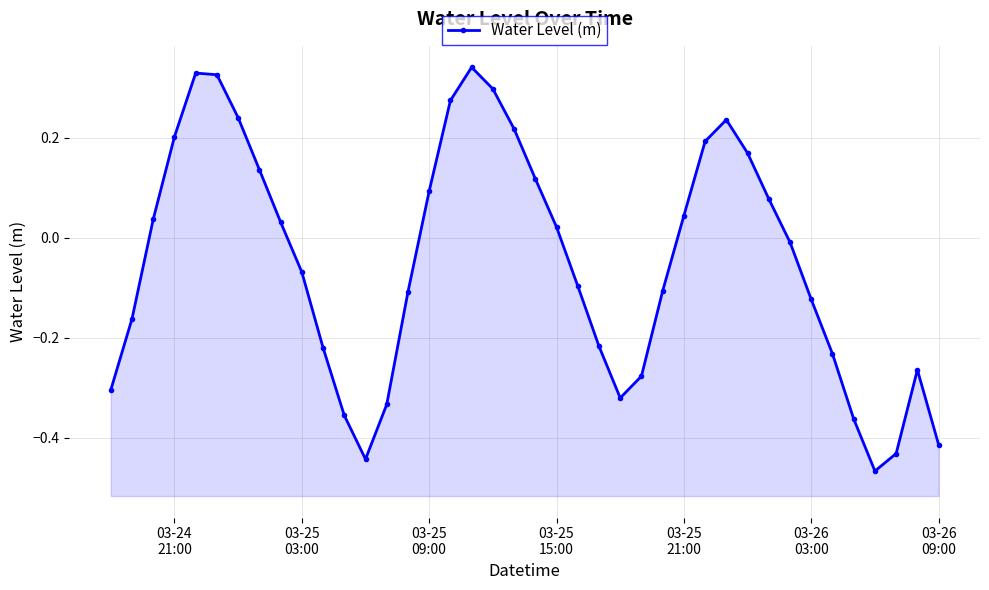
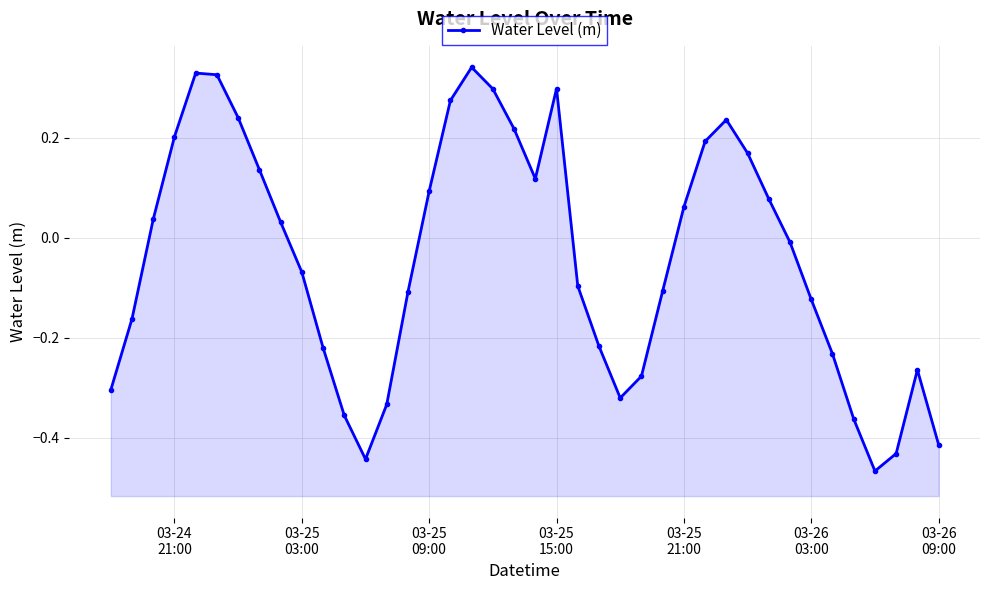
  {
    "03-24 21:00": 0.20,
    "03-25 03:00": -0.07,
    "03-25 09:00": 0.09,
-   "03-25 15:00": 0.02,
-   "03-25 21:00": 0.04,
+   "03-25 15:00": 0.30,
+   "03-25 21:00": 0.06,
    "03-26 03:00": -0.12,
    "03-26 09:00": -0.41
  }
